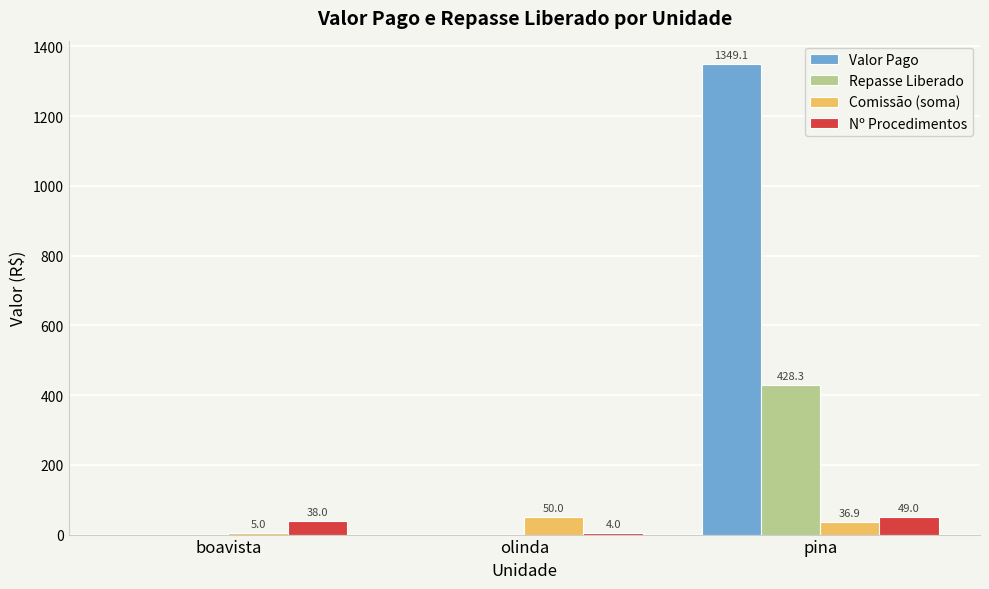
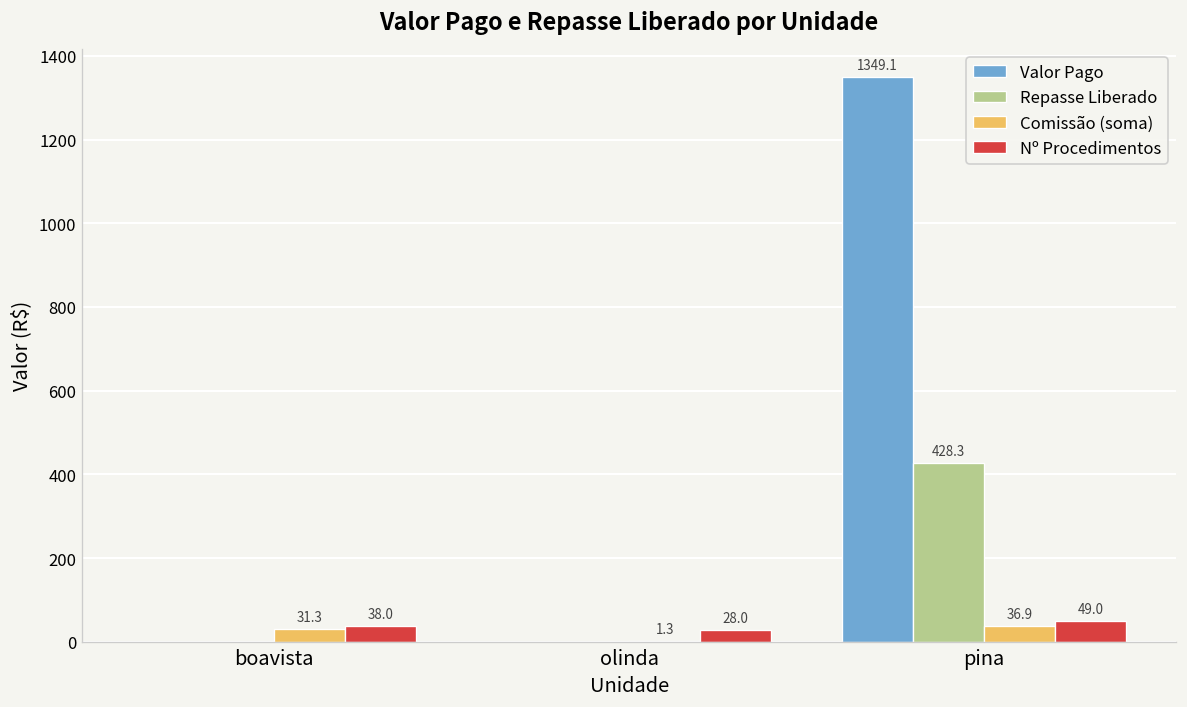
  {
    "Valor Pago": {
      "pina": 1349.1
    },
    "Repasse Liberado": {
      "pina": 428.3
    },
    "Comissão (soma)": {
-     "boavista": 5.0,
-     "olinda": 50.0,
+     "boavista": 31.3,
+     "olinda": 1.3,
      "pina": 36.9
    },
    "Nº Procedimentos": {
      "boavista": 38.0,
-     "olinda": 4.0,
+     "olinda": 28.0,
      "pina": 49.0
    }
  }
